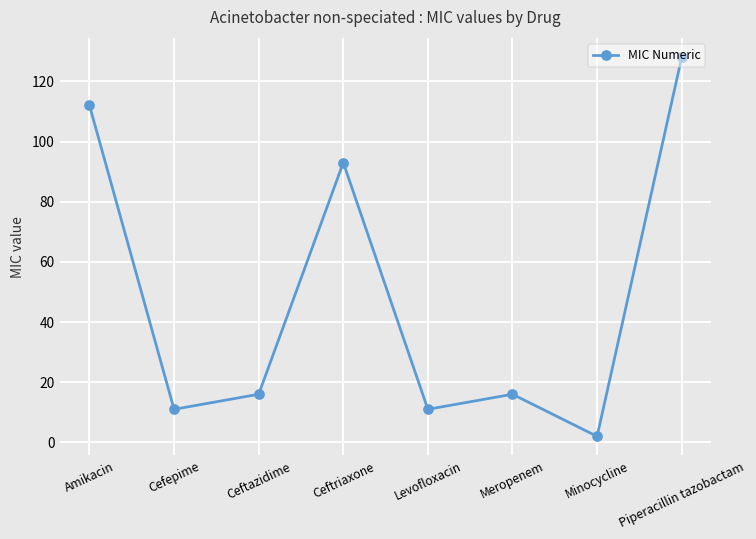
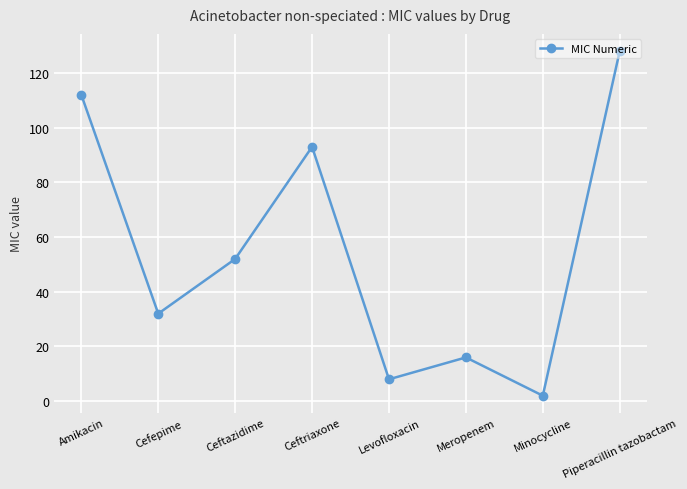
  {
    "Amikacin": 112,
-   "Cefepime": 11,
-   "Ceftazidime": 16,
+   "Cefepime": 32,
+   "Ceftazidime": 52,
    "Ceftriaxone": 93,
-   "Levofloxacin": 11,
+   "Levofloxacin": 8,
    "Meropenem": 16,
    "Minocycline": 2
  }
